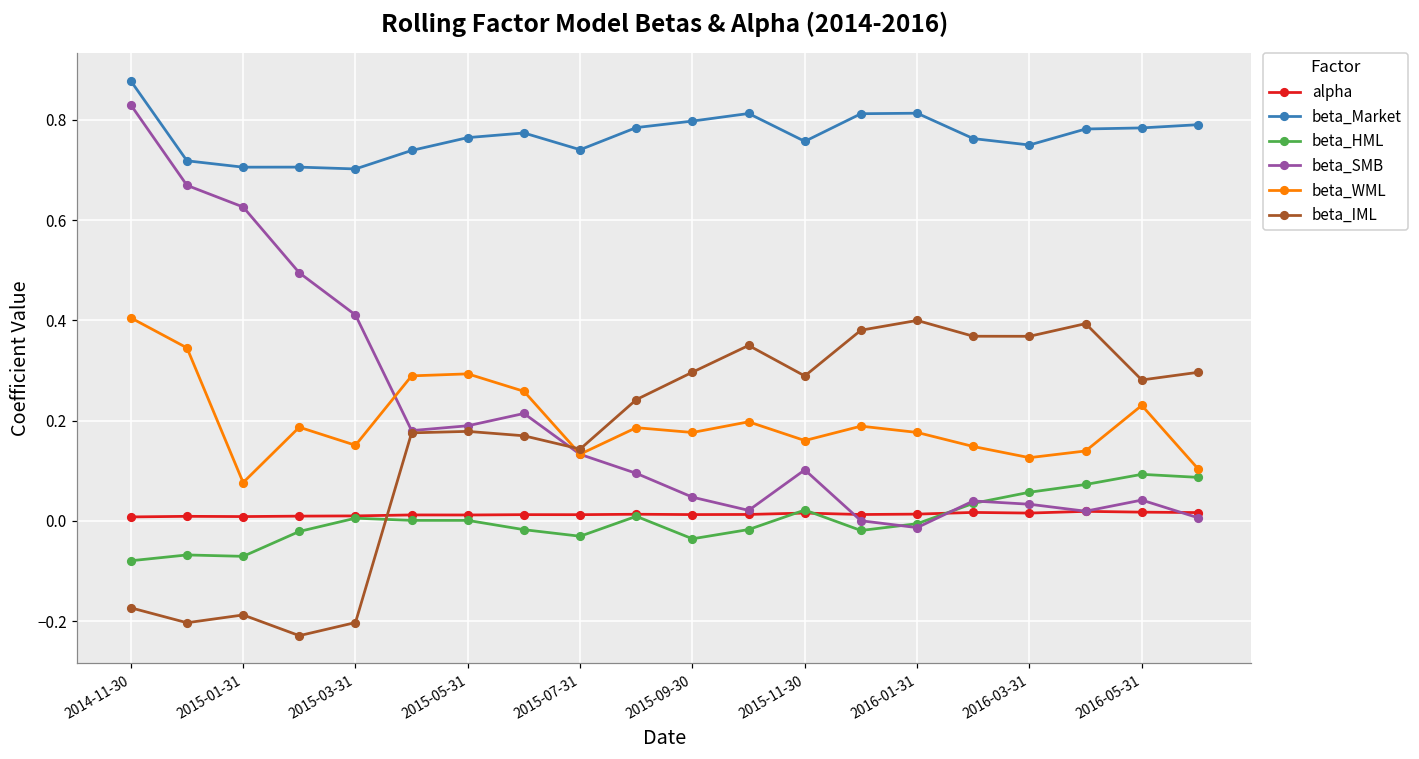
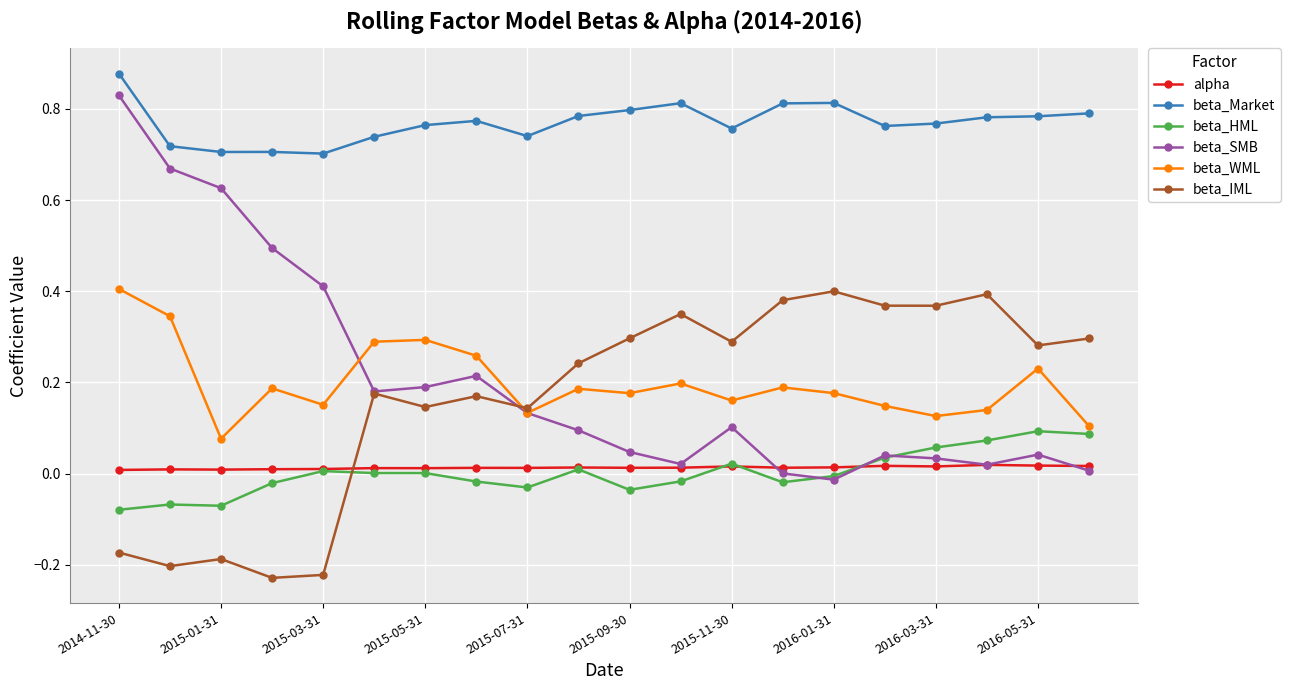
  {
    "alpha": {
      "2014-11-30": 0.01,
      "2015-01-31": 0.01,
      "2015-05-31": 0.01,
      "2015-07-31": 0.01,
      "2015-09-30": 0.01,
      "2015-11-30": 0.02,
      "2016-01-31": 0.01,
      "2016-03-31": 0.02,
      "2016-05-31": 0.02
    },
    "beta_Market": {
      "2014-11-30": 0.88,
      "2015-01-31": 0.71,
      "2015-03-31": 0.70,
      "2015-05-31": 0.76,
      "2015-07-31": 0.74,
      "2015-09-30": 0.80,
      "2015-11-30": 0.76,
      "2016-01-31": 0.81,
-     "2016-03-31": 0.75,
+     "2016-03-31": 0.77,
      "2016-05-31": 0.78
    },
    "beta_HML": {
      "2014-11-30": -0.08,
      "2015-01-31": -0.07,
      "2015-05-31": 0.00,
      "2015-07-31": -0.03,
      "2015-09-30": -0.04,
      "2015-11-30": 0.02,
      "2016-01-31": -0.01,
      "2016-03-31": 0.06,
      "2016-05-31": 0.09
    },
    "beta_SMB": {
      "2014-11-30": 0.83,
      "2015-01-31": 0.63,
      "2015-03-31": 0.41,
      "2015-05-31": 0.19,
      "2015-09-30": 0.05,
      "2015-11-30": 0.10,
      "2016-01-31": -0.01,
      "2016-03-31": 0.03,
      "2016-05-31": 0.04
    },
    "beta_WML": {
      "2014-11-30": 0.41,
      "2015-01-31": 0.08,
      "2015-03-31": 0.15,
      "2015-05-31": 0.29,
      "2015-09-30": 0.18,
      "2015-11-30": 0.16,
      "2016-01-31": 0.18,
      "2016-03-31": 0.13,
      "2016-05-31": 0.23
    },
    "beta_IML": {
      "2014-11-30": -0.17,
      "2015-01-31": -0.19,
-     "2015-03-31": -0.20,
-     "2015-05-31": 0.18,
+     "2015-03-31": -0.22,
+     "2015-05-31": 0.15,
      "2015-07-31": 0.14,
      "2015-09-30": 0.30,
      "2015-11-30": 0.29,
      "2016-01-31": 0.40,
      "2016-03-31": 0.37,
      "2016-05-31": 0.28
    }
  }
